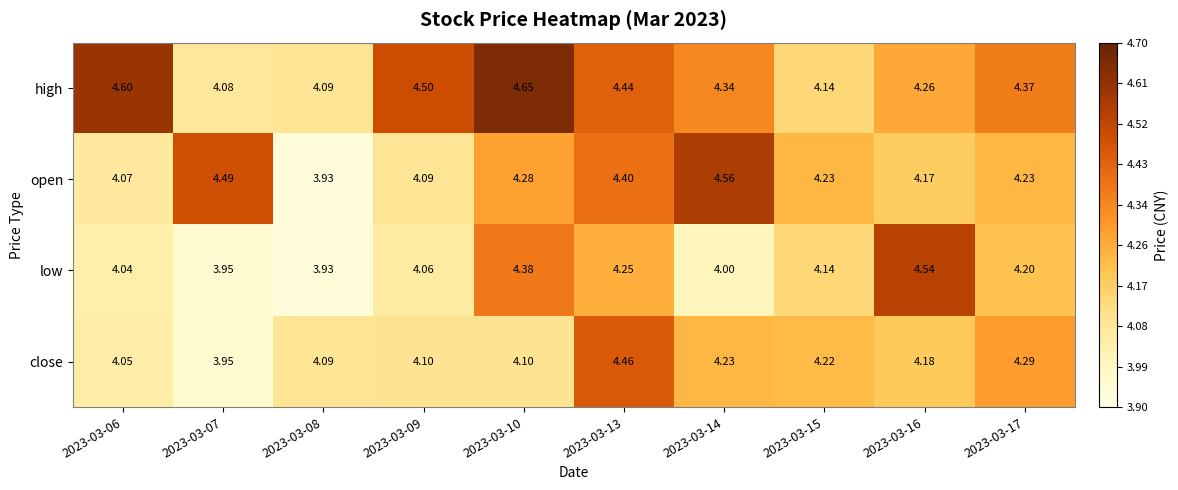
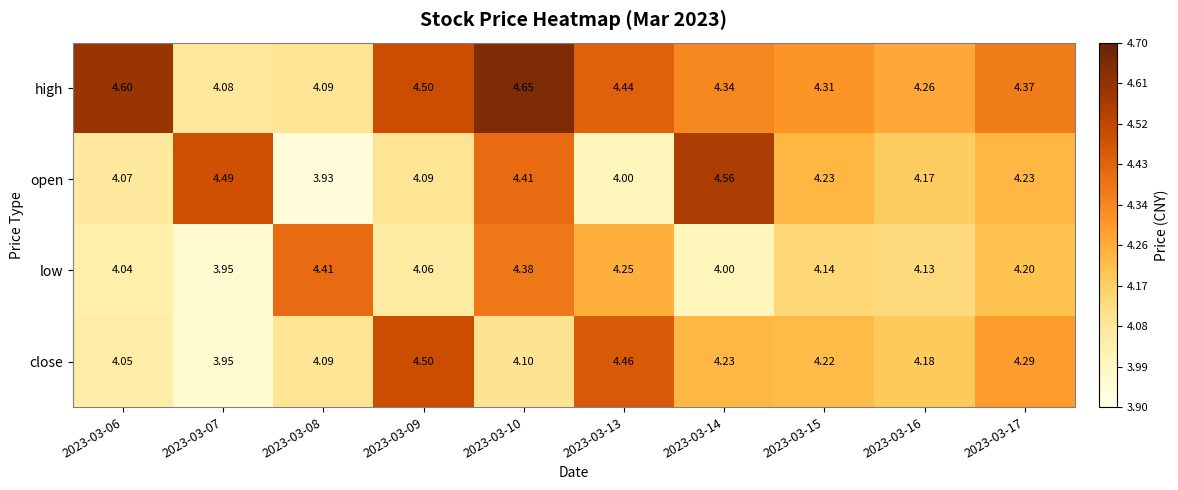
  {
    "high": {
      "2023-03-06": 4.60,
      "2023-03-07": 4.08,
      "2023-03-08": 4.09,
      "2023-03-09": 4.50,
      "2023-03-10": 4.65,
      "2023-03-13": 4.44,
      "2023-03-14": 4.34,
-     "2023-03-15": 4.14,
+     "2023-03-15": 4.31,
      "2023-03-16": 4.26,
      "2023-03-17": 4.37
    },
    "open": {
      "2023-03-06": 4.07,
      "2023-03-07": 4.49,
      "2023-03-08": 3.93,
      "2023-03-09": 4.09,
-     "2023-03-10": 4.28,
-     "2023-03-13": 4.40,
+     "2023-03-10": 4.41,
+     "2023-03-13": 4.00,
      "2023-03-14": 4.56,
      "2023-03-15": 4.23,
      "2023-03-16": 4.17,
      "2023-03-17": 4.23
    },
    "low": {
      "2023-03-06": 4.04,
      "2023-03-07": 3.95,
-     "2023-03-08": 3.93,
+     "2023-03-08": 4.41,
      "2023-03-09": 4.06,
      "2023-03-10": 4.38,
      "2023-03-13": 4.25,
      "2023-03-14": 4.00,
      "2023-03-15": 4.14,
-     "2023-03-16": 4.54,
+     "2023-03-16": 4.13,
      "2023-03-17": 4.20
    },
    "close": {
      "2023-03-06": 4.05,
      "2023-03-07": 3.95,
      "2023-03-08": 4.09,
-     "2023-03-09": 4.10,
+     "2023-03-09": 4.50,
      "2023-03-10": 4.10,
      "2023-03-13": 4.46,
      "2023-03-14": 4.23,
      "2023-03-15": 4.22,
      "2023-03-16": 4.18,
      "2023-03-17": 4.29
    }
  }
